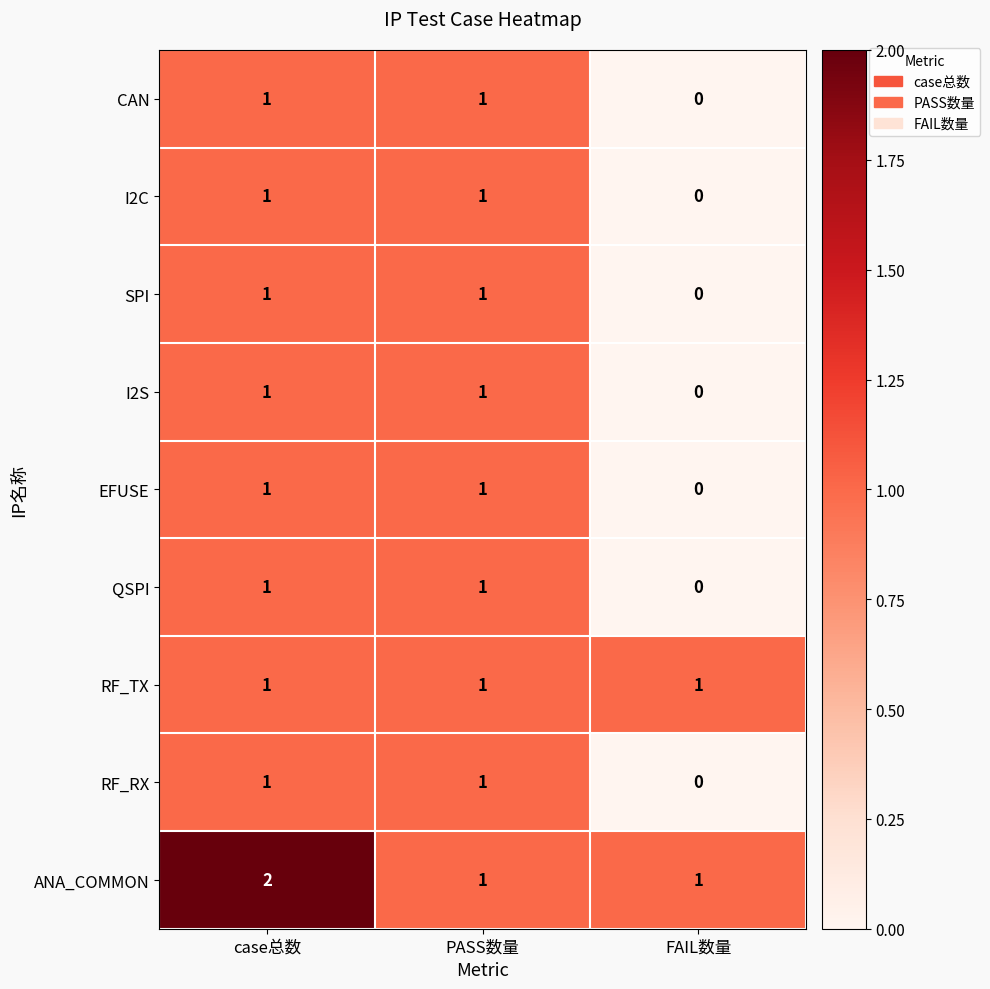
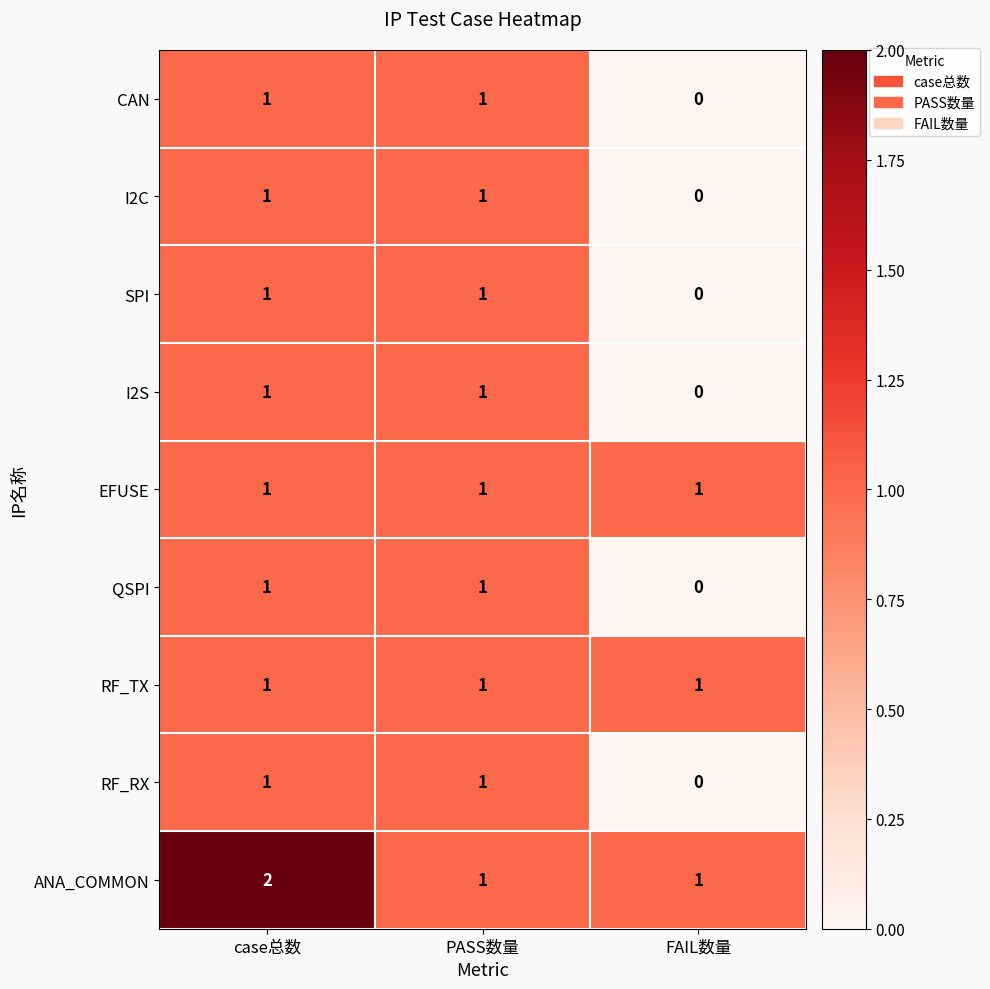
  {
    "CAN": {
      "case总数": 1,
      "PASS数量": 1,
      "FAIL数量": 0
    },
    "I2C": {
      "case总数": 1,
      "PASS数量": 1,
      "FAIL数量": 0
    },
    "SPI": {
      "case总数": 1,
      "PASS数量": 1,
      "FAIL数量": 0
    },
    "I2S": {
      "case总数": 1,
      "PASS数量": 1,
      "FAIL数量": 0
    },
    "EFUSE": {
      "case总数": 1,
      "PASS数量": 1,
-     "FAIL数量": 0
+     "FAIL数量": 1
    },
    "QSPI": {
      "case总数": 1,
      "PASS数量": 1,
      "FAIL数量": 0
    },
    "RF_TX": {
      "case总数": 1,
      "PASS数量": 1,
      "FAIL数量": 1
    },
    "RF_RX": {
      "case总数": 1,
      "PASS数量": 1,
      "FAIL数量": 0
    },
    "ANA_COMMON": {
      "case总数": 2,
      "PASS数量": 1,
      "FAIL数量": 1
    }
  }
